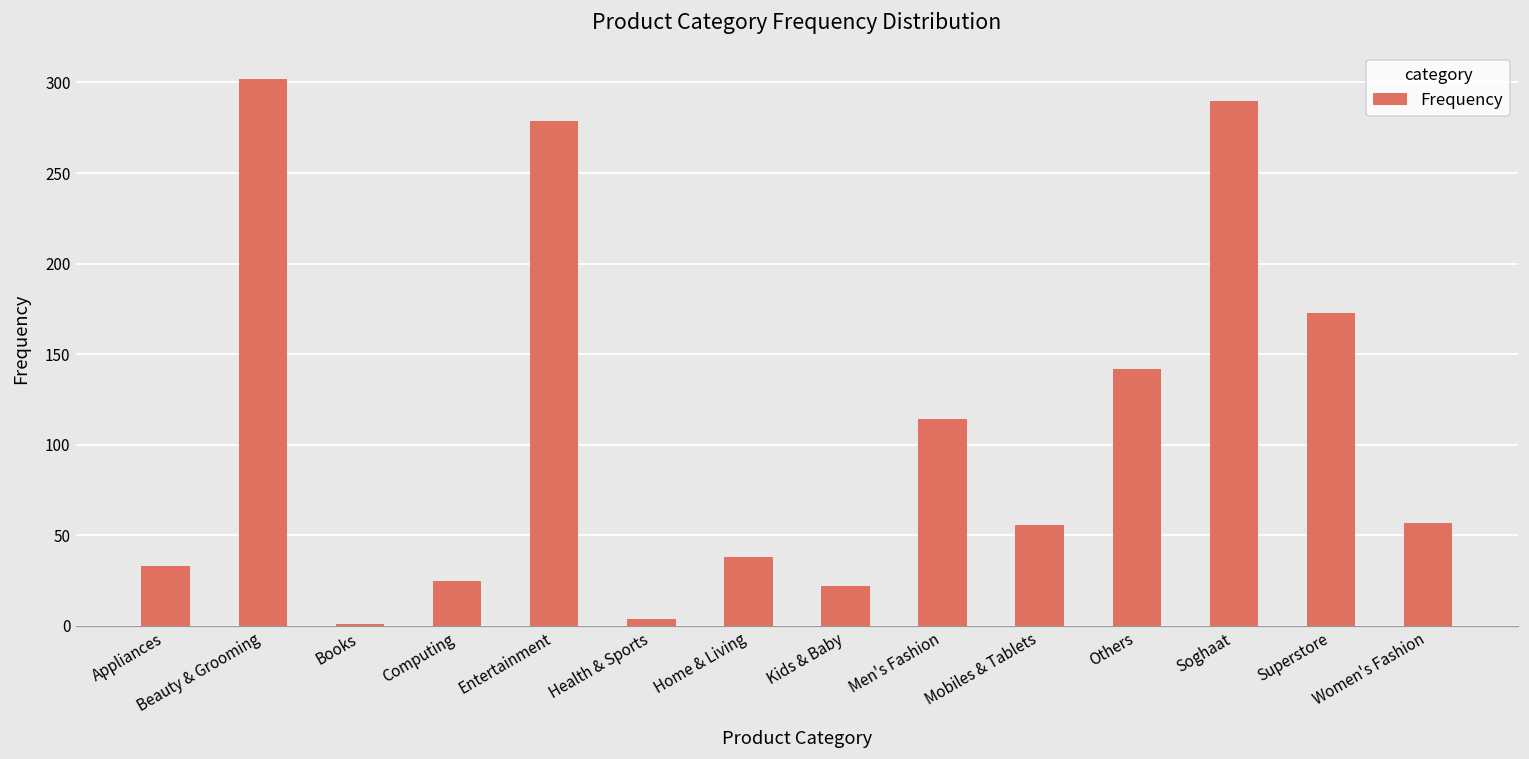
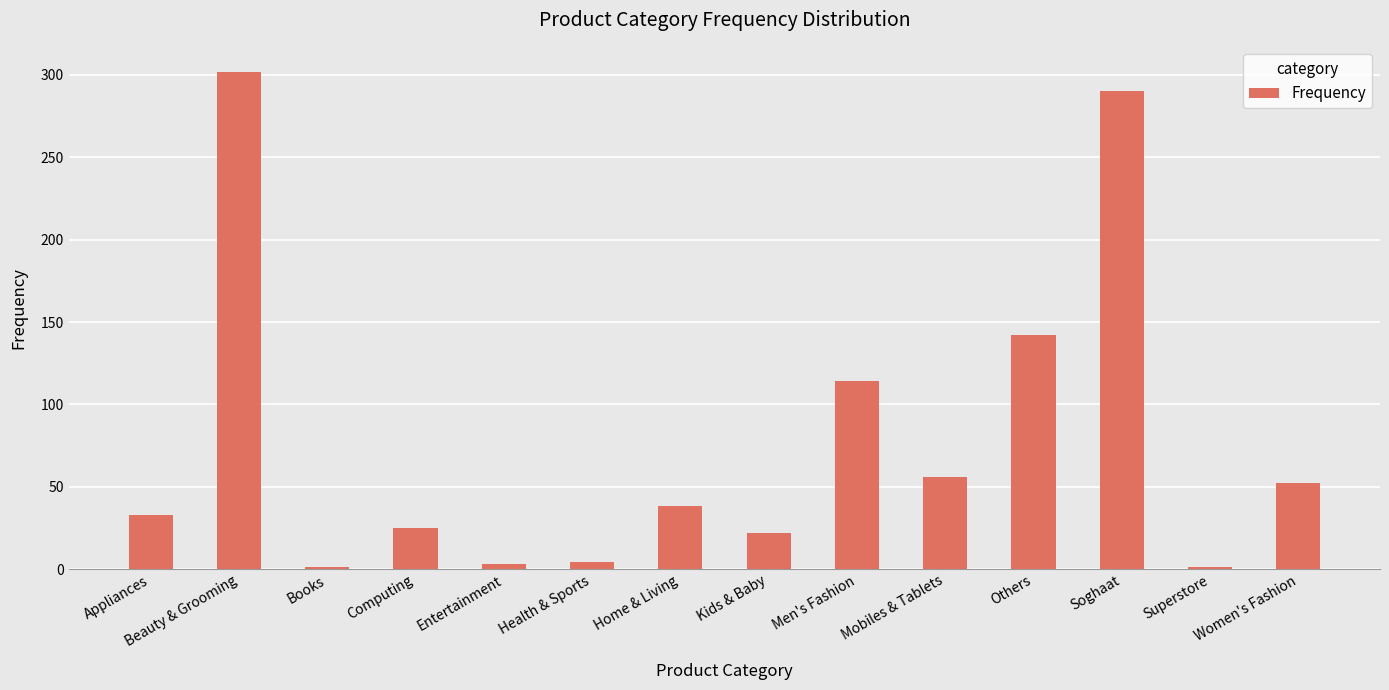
  {
    "Appliances": 33,
    "Beauty & Grooming": 302,
    "Computing": 25,
-   "Entertainment": 279,
+   "Entertainment": 3,
    "Health & Sports": 4,
    "Home & Living": 38,
    "Kids & Baby": 22,
    "Men's Fashion": 114,
    "Mobiles & Tablets": 56,
    "Others": 142,
    "Soghaat": 290,
-   "Superstore": 173,
-   "Women's Fashion": 57
+   "Superstore": 1,
+   "Women's Fashion": 52
  }
